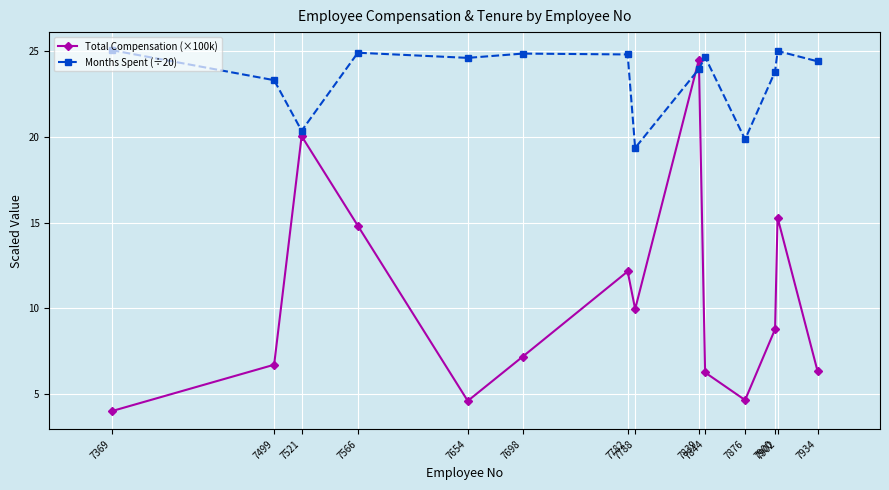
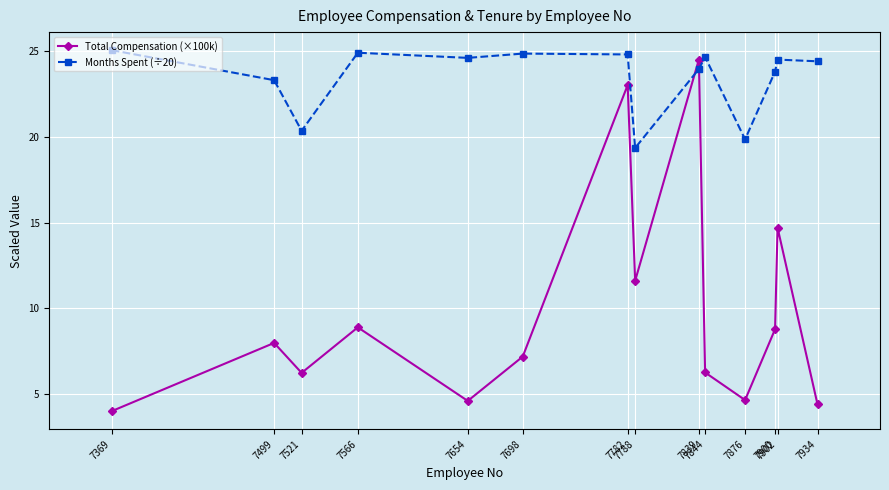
  {
    "Total Compensation (×100k)": {
      "7369": 4.0,
-     "7499": 6.7,
-     "7521": 20.0,
-     "7566": 14.8,
+     "7499": 8.0,
+     "7521": 6.2,
+     "7566": 8.9,
      "7654": 4.6,
      "7698": 7.2,
-     "7782": 12.2,
-     "7788": 10.0,
+     "7782": 23.0,
+     "7788": 11.6,
      "7839": 24.5,
      "7844": 6.3,
      "7876": 4.7,
      "7900": 8.8,
-     "7902": 15.3,
-     "7934": 6.3
+     "7902": 14.7,
+     "7934": 4.4
    },
    "Months Spent (÷20)": {
      "7499": 23.3,
      "7521": 20.4,
      "7566": 24.9,
      "7654": 24.6,
      "7698": 24.9,
      "7782": 24.8,
      "7788": 19.4,
      "7839": 24.0,
      "7844": 24.7,
      "7876": 19.9,
      "7900": 23.8,
-     "7902": 25.0,
+     "7902": 24.5,
      "7934": 24.4
    }
  }
